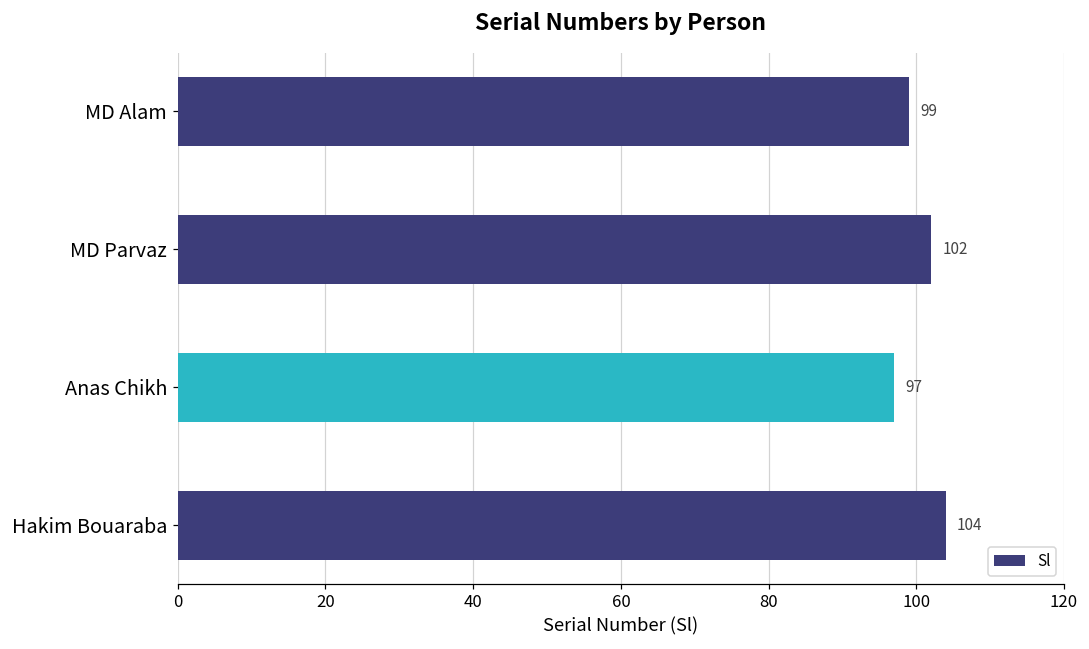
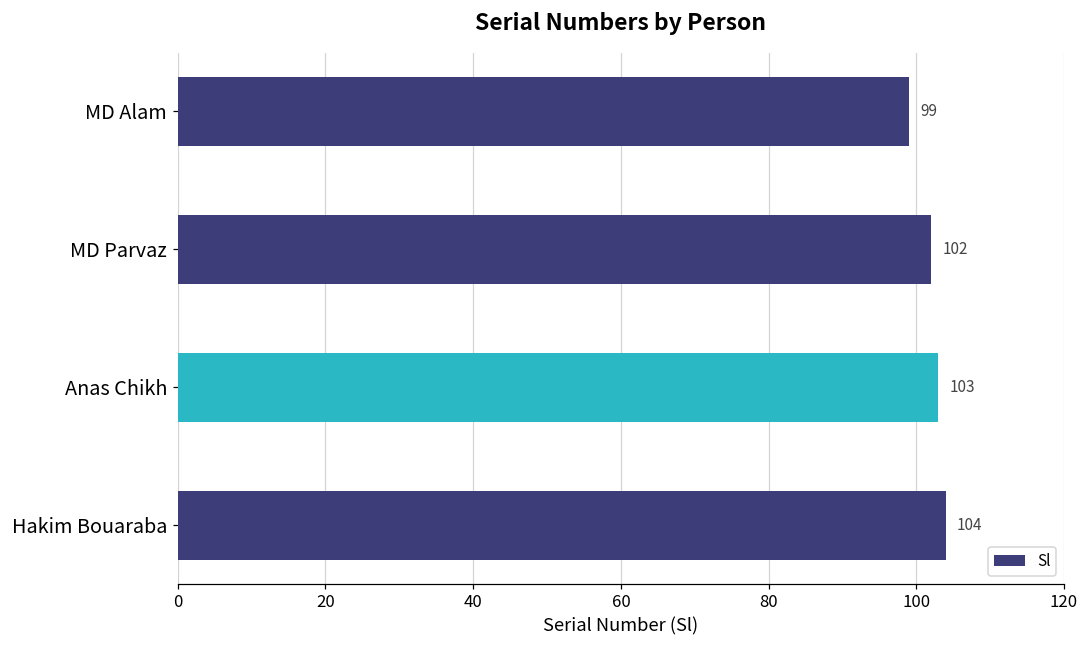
  {
    "MD Alam": 99,
    "MD Parvaz": 102,
-   "Anas Chikh": 97,
+   "Anas Chikh": 103,
    "Hakim Bouaraba": 104
  }
